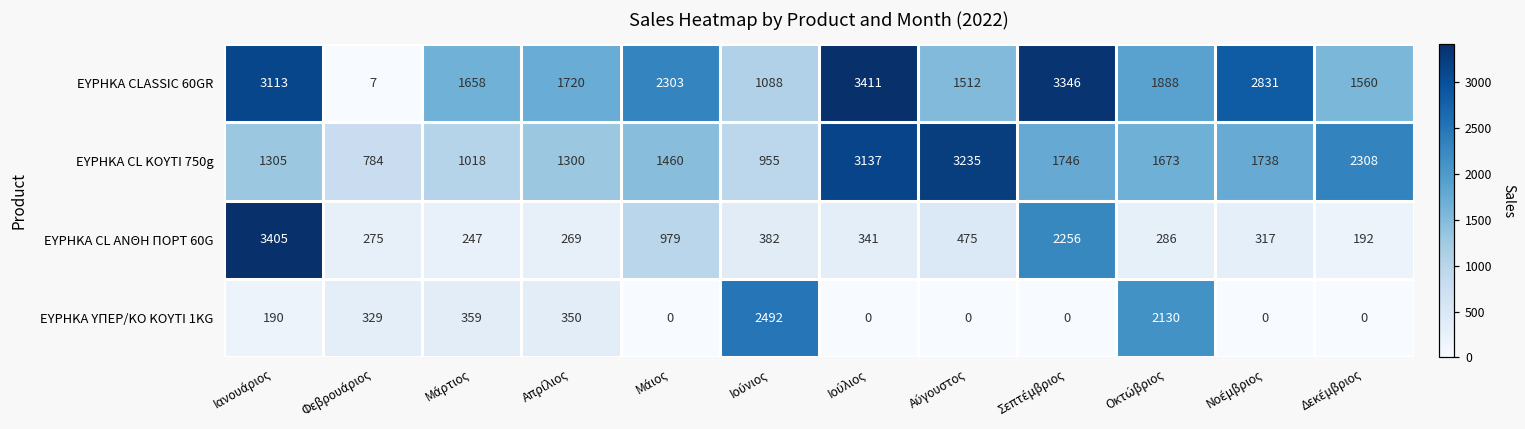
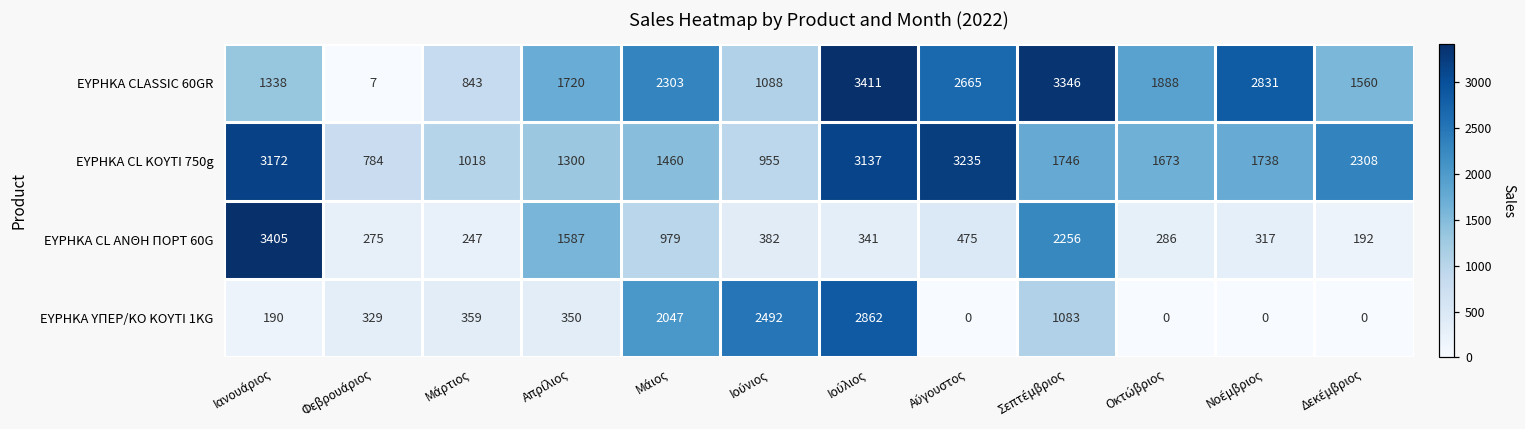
  {
    "ΕΥΡΗΚΑ CLASSIC 60GR": {
-     "Ιανουάριος": 3113,
+     "Ιανουάριος": 1338,
      "Φεβρουάριος": 7,
-     "Μάρτιος": 1658,
+     "Μάρτιος": 843,
      "Απρίλιος": 1720,
      "Μάιος": 2303,
      "Ιούνιος": 1088,
      "Ιούλιος": 3411,
-     "Αύγουστος": 1512,
+     "Αύγουστος": 2665,
      "Σεπτέμβριος": 3346,
      "Οκτώβριος": 1888,
      "Νοέμβριος": 2831,
      "Δεκέμβριος": 1560
    },
    "ΕΥΡΗΚΑ CL ΚΟΥΤΙ 750g": {
-     "Ιανουάριος": 1305,
+     "Ιανουάριος": 3172,
      "Φεβρουάριος": 784,
      "Μάρτιος": 1018,
      "Απρίλιος": 1300,
      "Μάιος": 1460,
      "Ιούνιος": 955,
      "Ιούλιος": 3137,
      "Αύγουστος": 3235,
      "Σεπτέμβριος": 1746,
      "Οκτώβριος": 1673,
      "Νοέμβριος": 1738,
      "Δεκέμβριος": 2308
    },
    "ΕΥΡΗΚΑ CL ΑΝΘΗ ΠΟΡΤ 60G": {
      "Ιανουάριος": 3405,
      "Φεβρουάριος": 275,
      "Μάρτιος": 247,
-     "Απρίλιος": 269,
+     "Απρίλιος": 1587,
      "Μάιος": 979,
      "Ιούνιος": 382,
      "Ιούλιος": 341,
      "Αύγουστος": 475,
      "Σεπτέμβριος": 2256,
      "Οκτώβριος": 286,
      "Νοέμβριος": 317,
      "Δεκέμβριος": 192
    },
    "ΕΥΡΗΚΑ ΥΠΕΡ/ΚΟ ΚΟΥΤΙ 1KG": {
      "Ιανουάριος": 190,
      "Φεβρουάριος": 329,
      "Μάρτιος": 359,
      "Απρίλιος": 350,
-     "Μάιος": 0,
+     "Μάιος": 2047,
      "Ιούνιος": 2492,
-     "Ιούλιος": 0,
+     "Ιούλιος": 2862,
      "Αύγουστος": 0,
-     "Σεπτέμβριος": 0,
-     "Οκτώβριος": 2130,
+     "Σεπτέμβριος": 1083,
+     "Οκτώβριος": 0,
      "Νοέμβριος": 0,
      "Δεκέμβριος": 0
    }
  }
